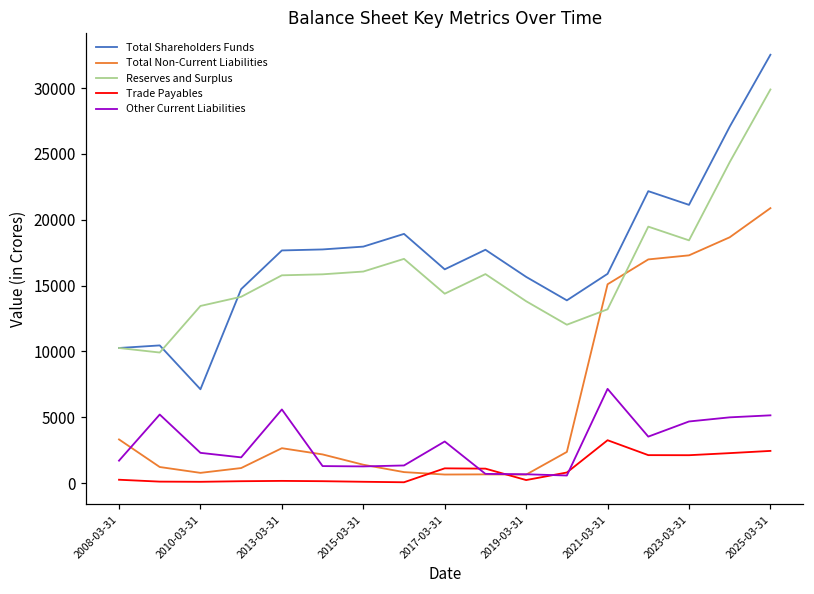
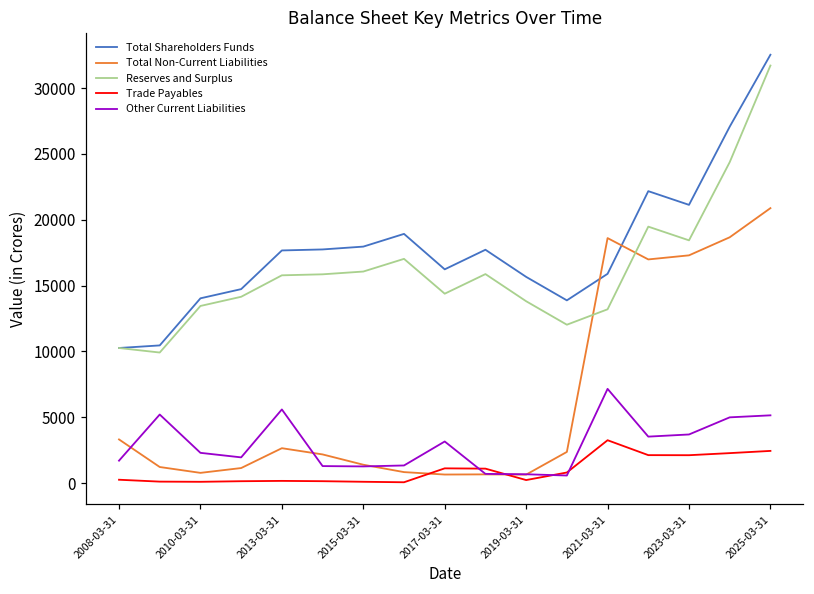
  {
    "Total Shareholders Funds": {
-     "2010-03-31": 7100,
+     "2010-03-31": 14000,
      "2013-03-31": 17700,
      "2015-03-31": 18000,
      "2017-03-31": 16200,
      "2019-03-31": 15700,
      "2021-03-31": 15900,
      "2023-03-31": 21100,
      "2025-03-31": 32500
    },
    "Total Non-Current Liabilities": {
      "2008-03-31": 3300,
      "2010-03-31": 800,
      "2013-03-31": 2700,
      "2017-03-31": 700,
-     "2021-03-31": 15100,
+     "2021-03-31": 18600,
      "2023-03-31": 17300,
      "2025-03-31": 20900
    },
    "Reserves and Surplus": {
      "2010-03-31": 13500,
      "2013-03-31": 15800,
      "2015-03-31": 16100,
      "2017-03-31": 14400,
      "2019-03-31": 13800,
      "2021-03-31": 13200,
      "2023-03-31": 18400,
-     "2025-03-31": 29900
+     "2025-03-31": 31700
    },
    "Trade Payables": {
      "2008-03-31": 300,
      "2010-03-31": 100,
      "2013-03-31": 200,
      "2015-03-31": 100,
      "2017-03-31": 1100,
      "2019-03-31": 200,
      "2021-03-31": 3300,
      "2023-03-31": 2100,
      "2025-03-31": 2400
    },
    "Other Current Liabilities": {
      "2008-03-31": 1700,
      "2010-03-31": 2300,
      "2013-03-31": 5600,
      "2017-03-31": 3200,
      "2021-03-31": 7200,
-     "2023-03-31": 4700,
+     "2023-03-31": 3700,
      "2025-03-31": 5100
    }
  }
